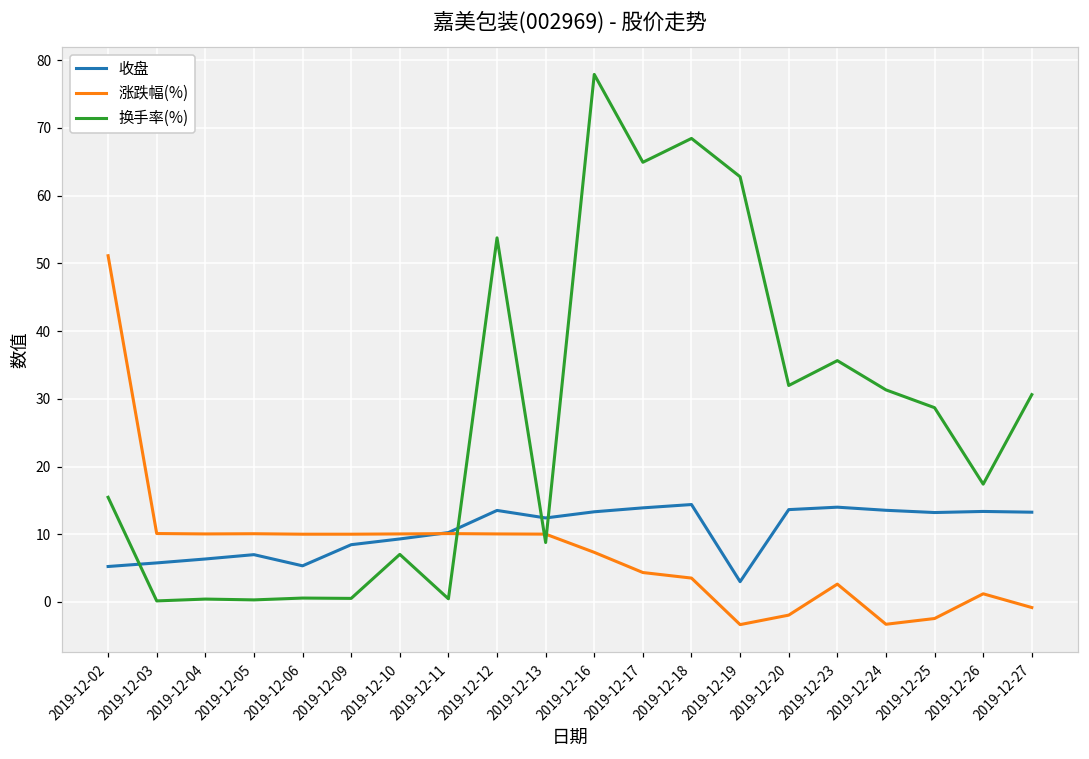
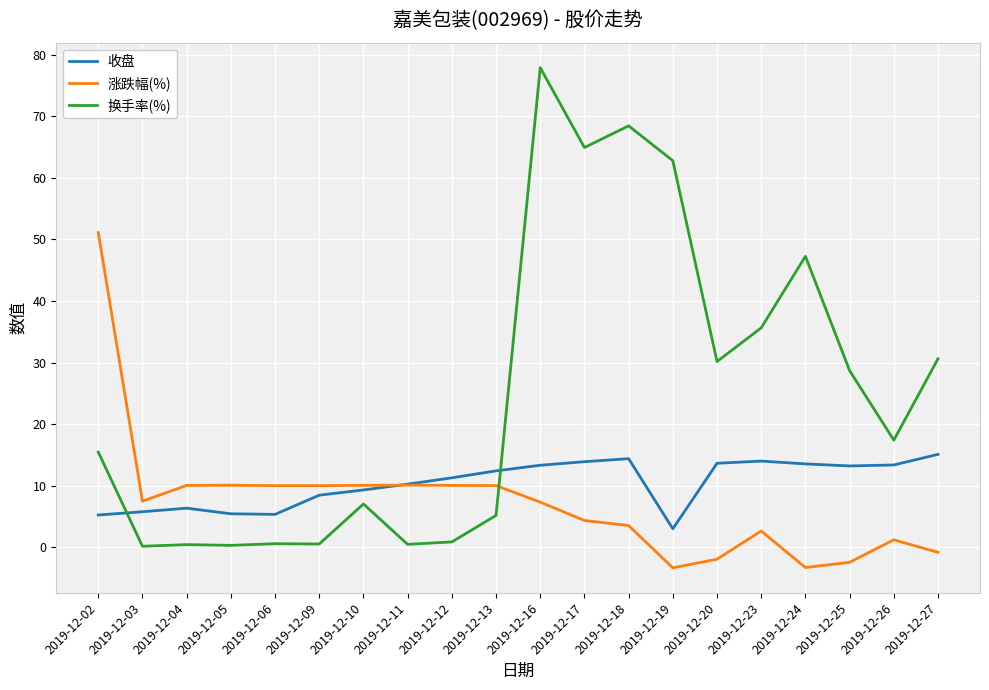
  {
    "收盘": {
      "2019-12-02": 5,
      "2019-12-03": 6,
      "2019-12-04": 6,
-     "2019-12-05": 7,
+     "2019-12-05": 5,
      "2019-12-06": 5,
      "2019-12-09": 8,
      "2019-12-10": 9,
-     "2019-12-12": 14,
+     "2019-12-12": 11,
      "2019-12-13": 12,
      "2019-12-16": 13,
      "2019-12-17": 14,
      "2019-12-18": 14,
      "2019-12-19": 3,
      "2019-12-20": 14,
      "2019-12-23": 14,
      "2019-12-24": 14,
      "2019-12-25": 13,
      "2019-12-26": 13,
-     "2019-12-27": 13
+     "2019-12-27": 15
    },
    "涨跌幅(%)": {
      "2019-12-02": 51,
-     "2019-12-03": 10,
+     "2019-12-03": 7,
      "2019-12-04": 10,
      "2019-12-05": 10,
      "2019-12-06": 10,
      "2019-12-09": 10,
      "2019-12-10": 10,
      "2019-12-12": 10,
      "2019-12-13": 10,
      "2019-12-16": 7,
      "2019-12-17": 4,
      "2019-12-18": 4,
      "2019-12-19": -3,
      "2019-12-20": -2,
      "2019-12-23": 3,
      "2019-12-24": -3,
      "2019-12-25": -2,
      "2019-12-26": 1,
      "2019-12-27": -1
    },
    "换手率(%)": {
      "2019-12-02": 15,
      "2019-12-03": 0,
      "2019-12-04": 0,
      "2019-12-05": 0,
      "2019-12-06": 1,
      "2019-12-09": 1,
      "2019-12-10": 7,
      "2019-12-11": 0,
-     "2019-12-12": 54,
-     "2019-12-13": 9,
+     "2019-12-12": 1,
+     "2019-12-13": 5,
      "2019-12-16": 78,
      "2019-12-17": 65,
      "2019-12-18": 68,
      "2019-12-19": 63,
-     "2019-12-20": 32,
+     "2019-12-20": 30,
      "2019-12-23": 36,
-     "2019-12-24": 31,
+     "2019-12-24": 47,
      "2019-12-25": 29,
      "2019-12-26": 17,
      "2019-12-27": 31
    }
  }
